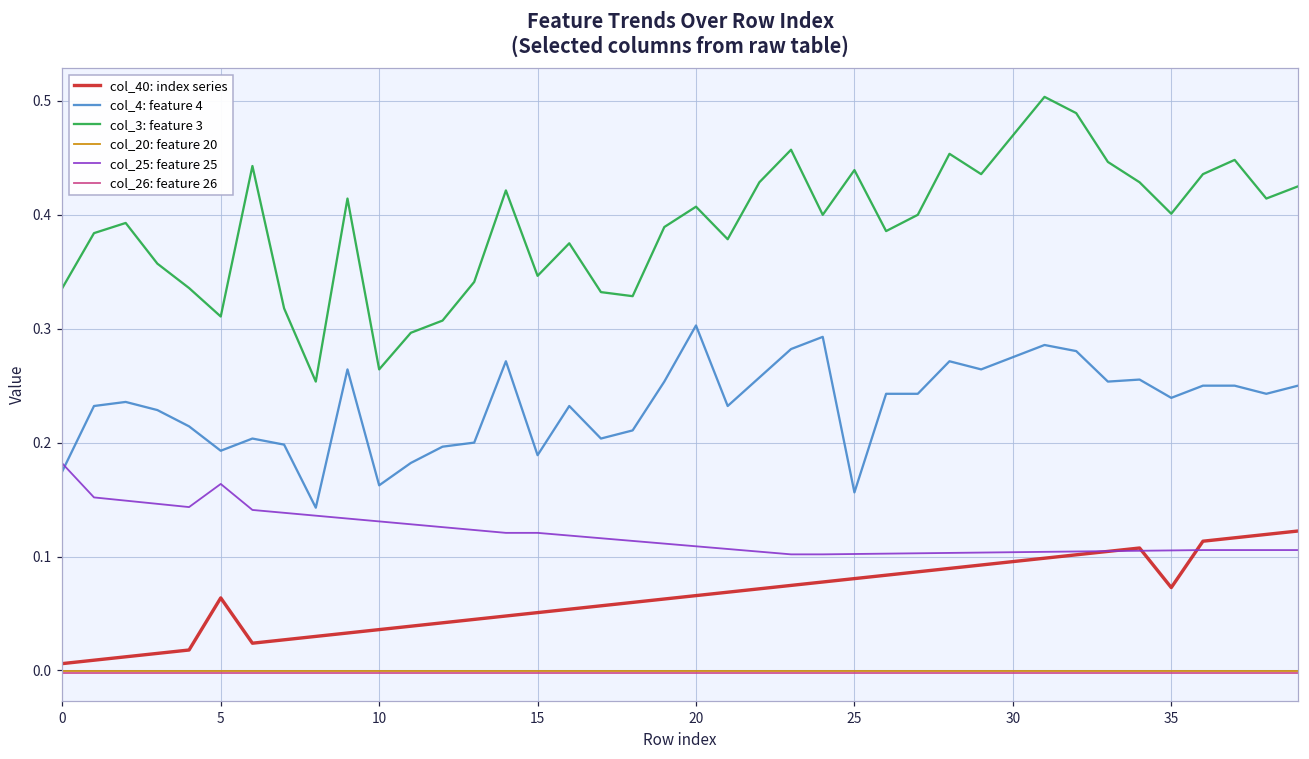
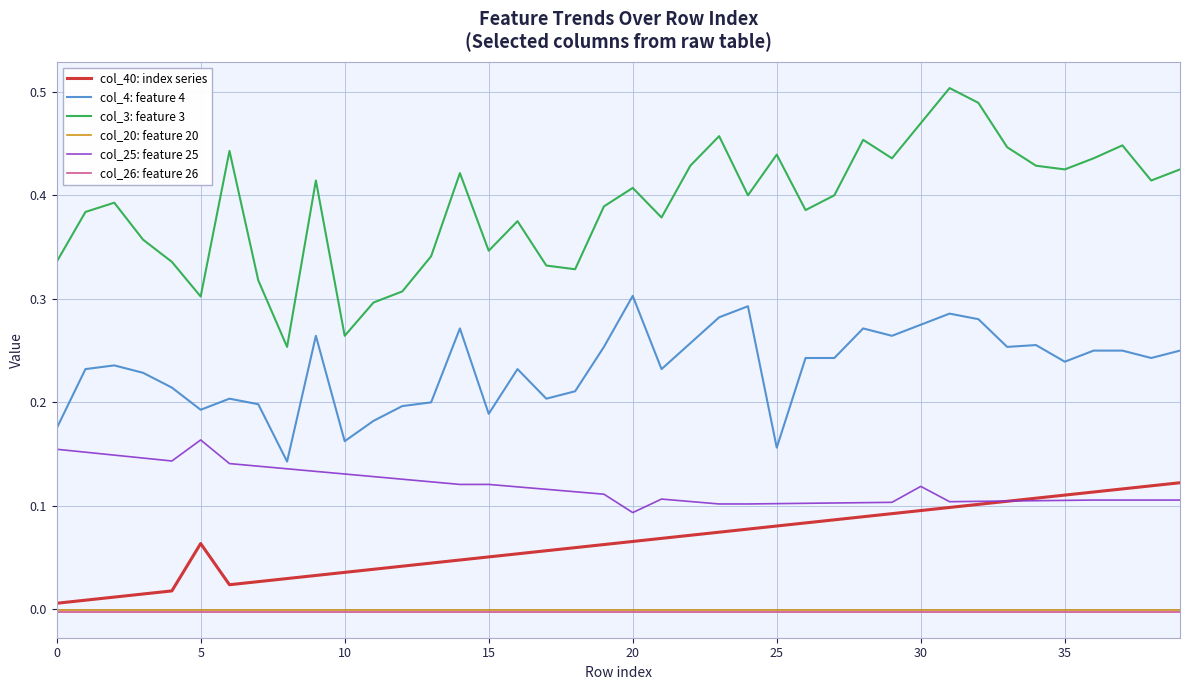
  {
    "col_40: index series": {
      "0": 0.006,
      "5": 0.064,
      "10": 0.036,
      "15": 0.051,
      "20": 0.066,
      "25": 0.081,
      "30": 0.096,
-     "35": 0.073
+     "35": 0.110
    },
    "col_4: feature 4": {
      "0": 0.175,
      "5": 0.193,
      "10": 0.163,
      "15": 0.189,
      "20": 0.303,
      "25": 0.156,
      "30": 0.275,
      "35": 0.239
    },
    "col_3: feature 3": {
      "0": 0.336,
-     "5": 0.311,
+     "5": 0.302,
      "10": 0.264,
      "15": 0.346,
      "20": 0.407,
      "25": 0.439,
      "30": 0.470,
-     "35": 0.401
+     "35": 0.425
    },
    "col_25: feature 25": {
-     "0": 0.182,
+     "0": 0.155,
      "5": 0.164,
      "10": 0.131,
      "15": 0.121,
-     "20": 0.109,
+     "20": 0.094,
      "25": 0.102,
-     "30": 0.104,
+     "30": 0.119,
      "35": 0.105
    }
  }
